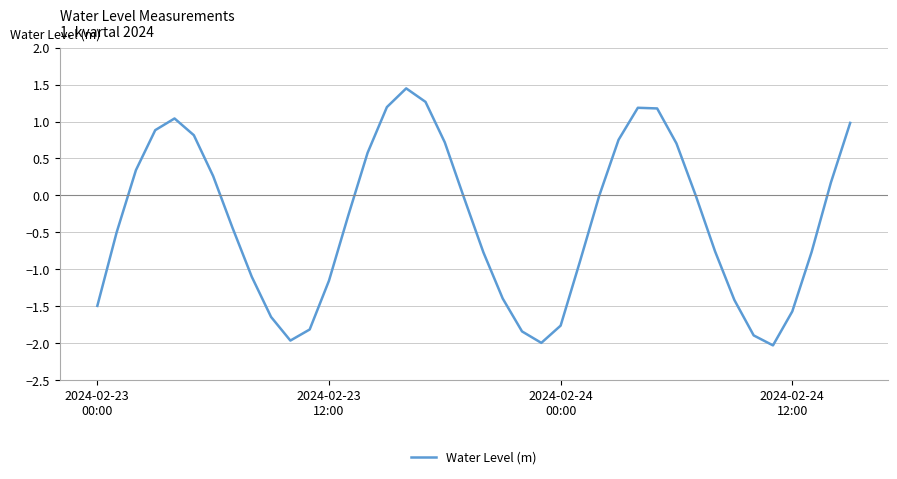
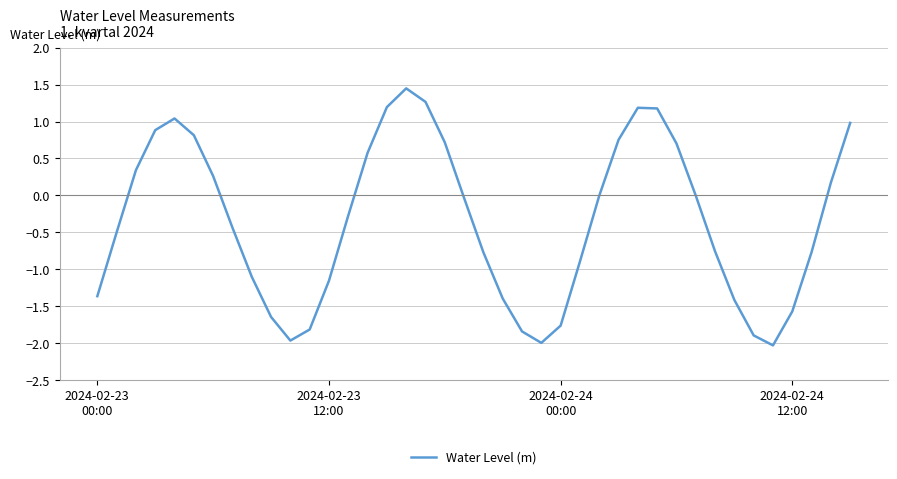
  {
-   "2024-02-23 00:00": -1.5,
+   "2024-02-23 00:00": -1.4,
    "2024-02-23 12:00": -1.2,
    "2024-02-24 00:00": -1.8,
    "2024-02-24 12:00": -1.6
  }
